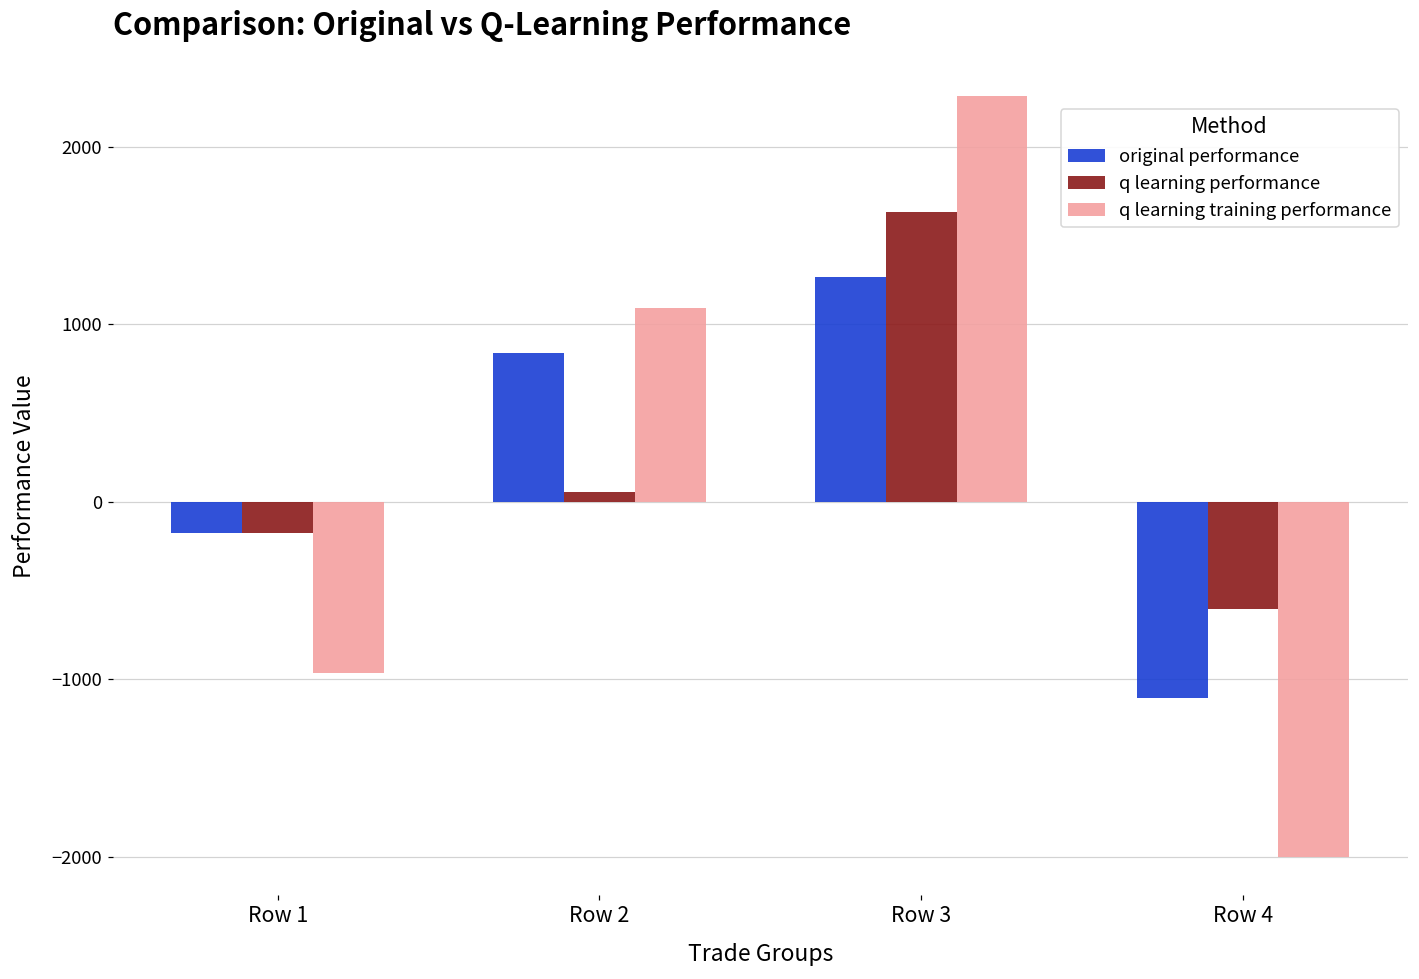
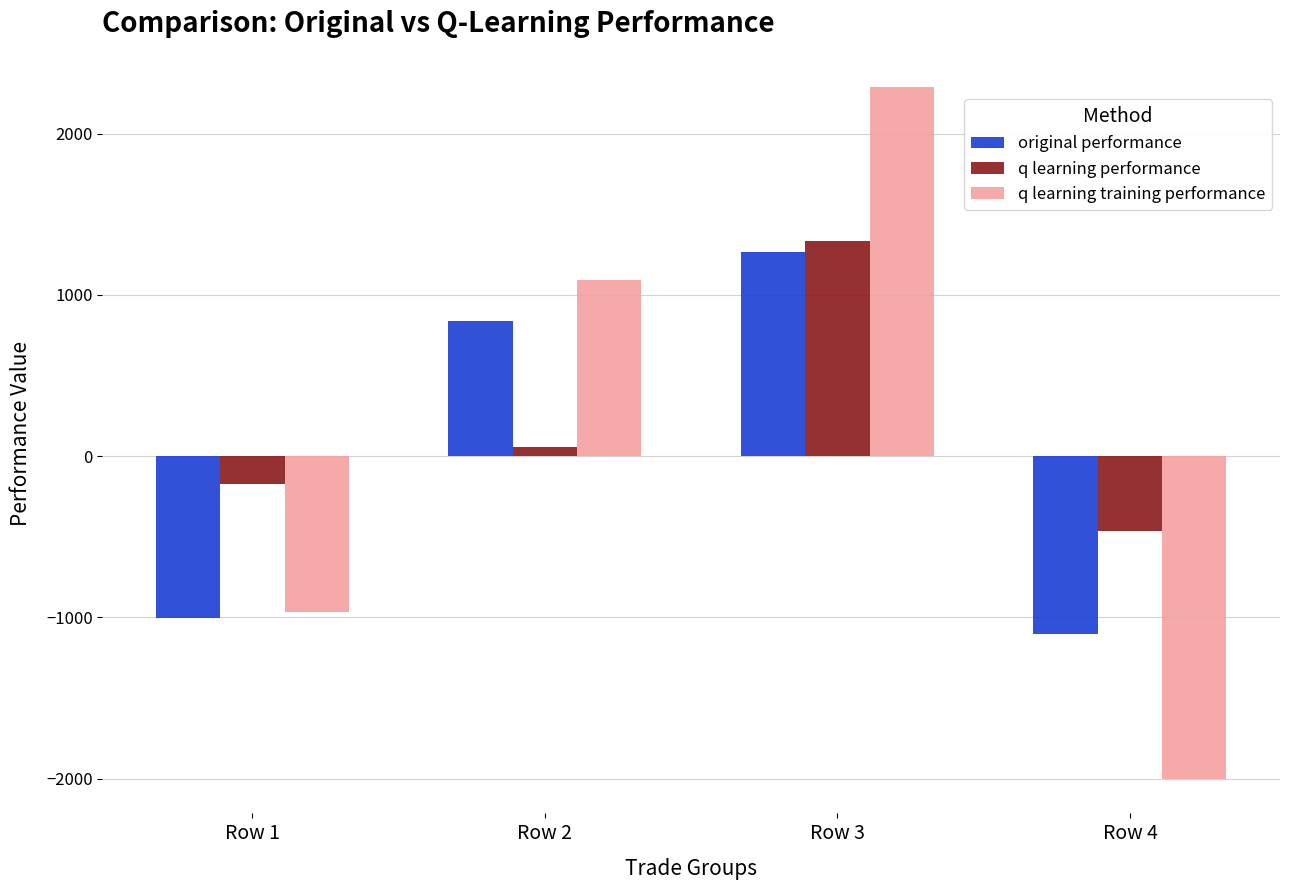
  {
    "original performance": {
-     "Row 1": -180,
+     "Row 1": -1000,
      "Row 2": 840,
      "Row 3": 1270,
      "Row 4": -1100
    },
    "q learning performance": {
      "Row 1": -170,
      "Row 2": 60,
-     "Row 3": 1630,
-     "Row 4": -610
+     "Row 3": 1340,
+     "Row 4": -460
    },
    "q learning training performance": {
      "Row 1": -970,
      "Row 2": 1090,
      "Row 3": 2290,
      "Row 4": -2000
    }
  }
